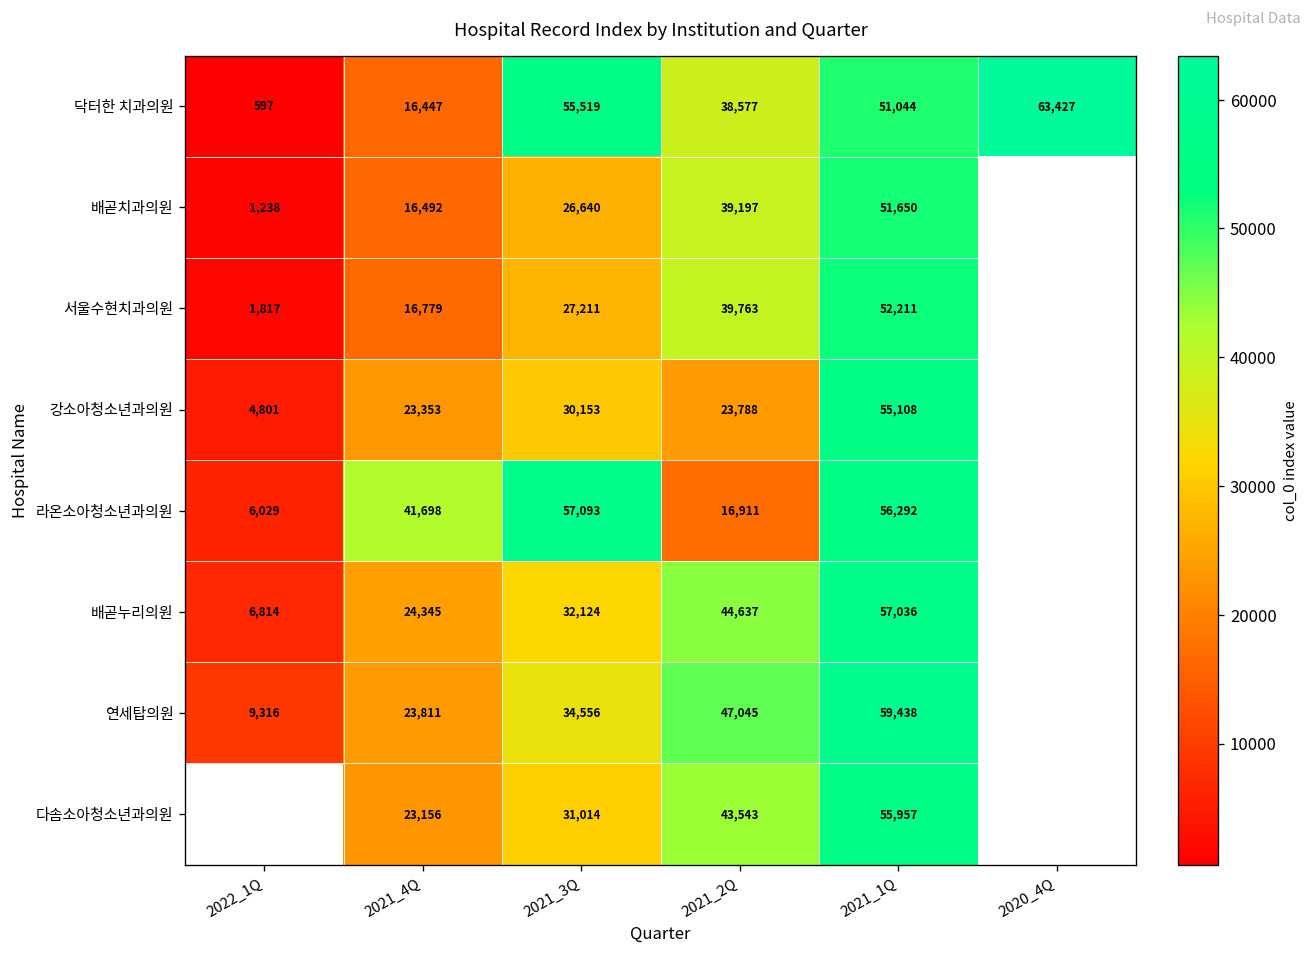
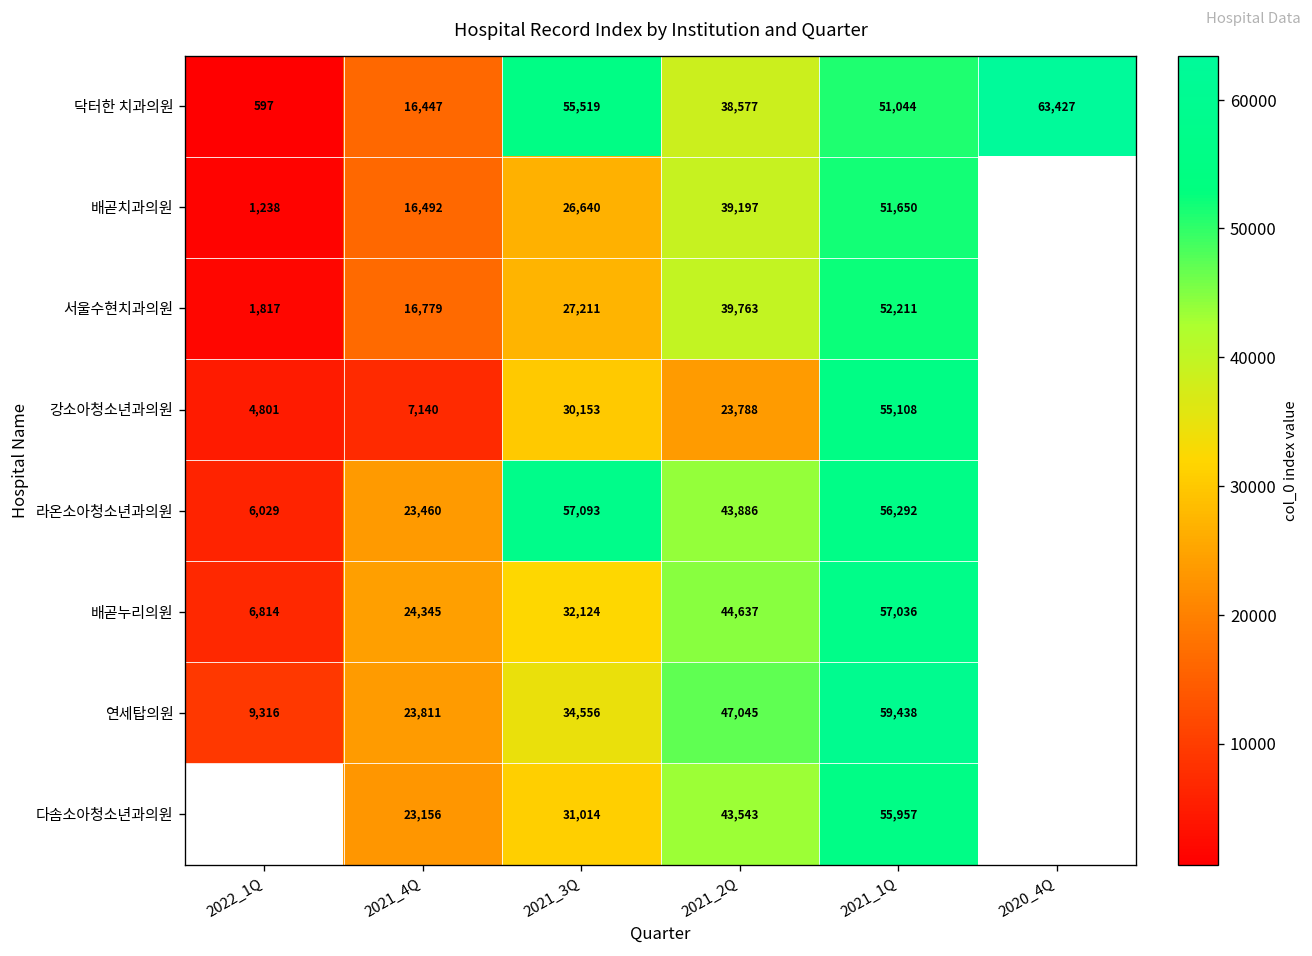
  {
    "닥터한 치과의원": {
      "2022_1Q": "597",
      "2021_4Q": "16,447",
      "2021_3Q": "55,519",
      "2021_2Q": "38,577",
      "2021_1Q": "51,044",
      "2020_4Q": "63,427"
    },
    "배곧치과의원": {
      "2022_1Q": "1,238",
      "2021_4Q": "16,492",
      "2021_3Q": "26,640",
      "2021_2Q": "39,197",
      "2021_1Q": "51,650"
    },
    "서울수현치과의원": {
      "2022_1Q": "1,817",
      "2021_4Q": "16,779",
      "2021_3Q": "27,211",
      "2021_2Q": "39,763",
      "2021_1Q": "52,211"
    },
    "강소아청소년과의원": {
      "2022_1Q": "4,801",
-     "2021_4Q": "23,353",
+     "2021_4Q": "7,140",
      "2021_3Q": "30,153",
      "2021_2Q": "23,788",
      "2021_1Q": "55,108"
    },
    "라온소아청소년과의원": {
      "2022_1Q": "6,029",
-     "2021_4Q": "41,698",
+     "2021_4Q": "23,460",
      "2021_3Q": "57,093",
-     "2021_2Q": "16,911",
+     "2021_2Q": "43,886",
      "2021_1Q": "56,292"
    },
    "배곧누리의원": {
      "2022_1Q": "6,814",
      "2021_4Q": "24,345",
      "2021_3Q": "32,124",
      "2021_2Q": "44,637",
      "2021_1Q": "57,036"
    },
    "연세탑의원": {
      "2022_1Q": "9,316",
      "2021_4Q": "23,811",
      "2021_3Q": "34,556",
      "2021_2Q": "47,045",
      "2021_1Q": "59,438"
    },
    "다솜소아청소년과의원": {
      "2021_4Q": "23,156",
      "2021_3Q": "31,014",
      "2021_2Q": "43,543",
      "2021_1Q": "55,957"
    }
  }
